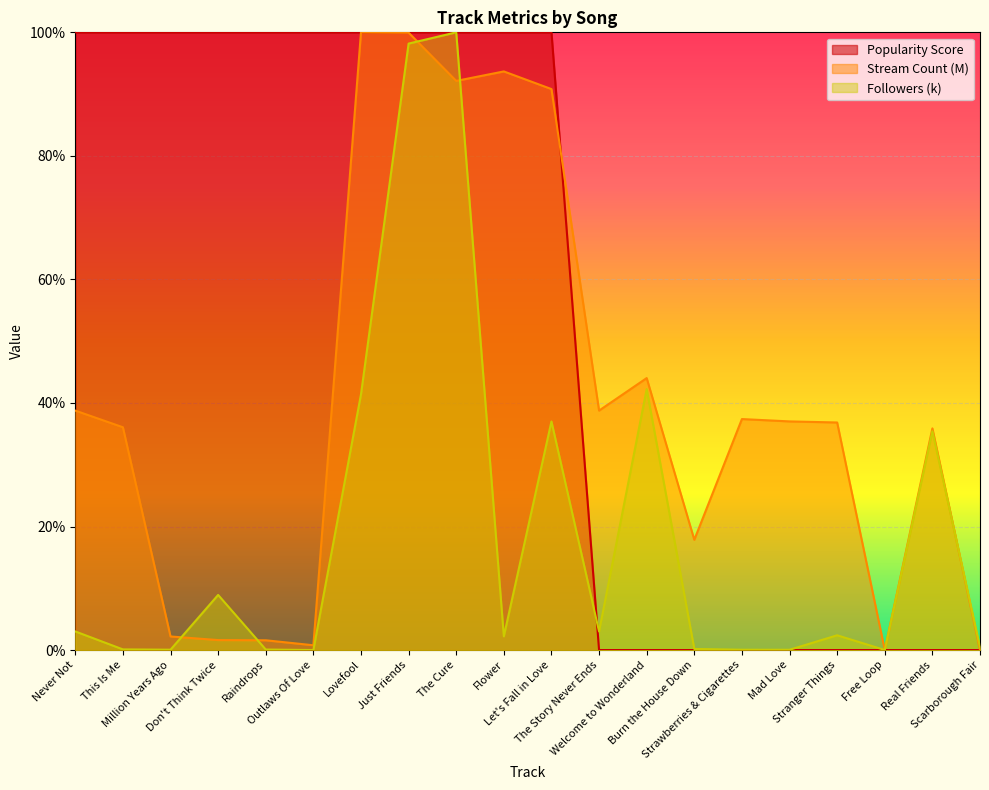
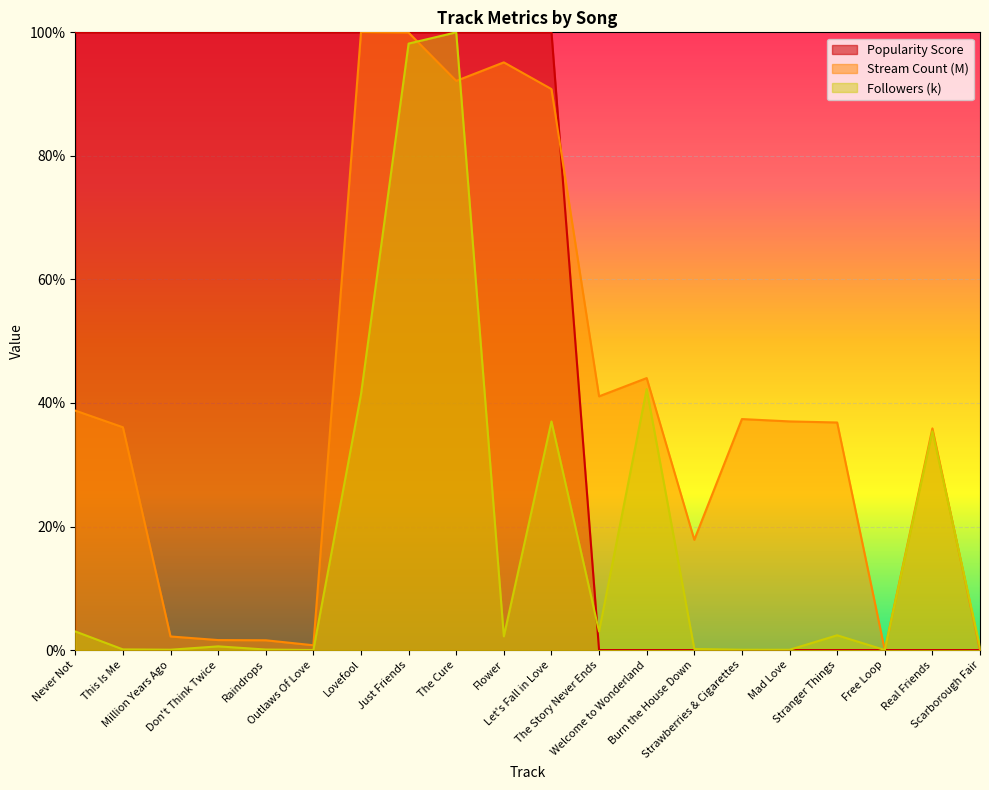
  {
    "Popularity Score": {
      "Never Not": "100%",
      "This Is Me": "100%",
      "Million Years Ago": "100%",
      "Don't Think Twice": "100%",
      "Raindrops": "100%",
      "Outlaws Of Love": "100%",
      "Flower": "100%",
      "Let's Fall in Love": "100%",
      "The Story Never Ends": "0%",
      "Welcome to Wonderland": "0%",
      "Stranger Things": "0%",
      "Real Friends": "0%"
    },
    "Stream Count (M)": {
      "Never Not": "39%",
      "This Is Me": "36%",
      "Million Years Ago": "2%",
      "Don't Think Twice": "2%",
      "Raindrops": "2%",
      "Outlaws Of Love": "1%",
      "The Cure": "92%",
-     "Flower": "94%",
+     "Flower": "95%",
      "Let's Fall in Love": "91%",
-     "The Story Never Ends": "39%",
+     "The Story Never Ends": "41%",
      "Welcome to Wonderland": "44%",
      "Burn the House Down": "18%",
      "Strawberries & Cigarettes": "37%",
      "Mad Love": "37%",
      "Stranger Things": "37%",
      "Real Friends": "36%"
    },
    "Followers (k)": {
      "Never Not": "3%",
      "This Is Me": "0%",
      "Million Years Ago": "0%",
-     "Don't Think Twice": "9%",
+     "Don't Think Twice": "1%",
      "Raindrops": "0%",
      "Outlaws Of Love": "0%",
      "Lovefool": "41%",
      "Just Friends": "98%",
      "Flower": "2%",
      "Let's Fall in Love": "37%",
      "The Story Never Ends": "3%",
      "Welcome to Wonderland": "42%",
      "Stranger Things": "2%",
      "Real Friends": "35%",
      "Scarborough Fair": "0%"
    }
  }
